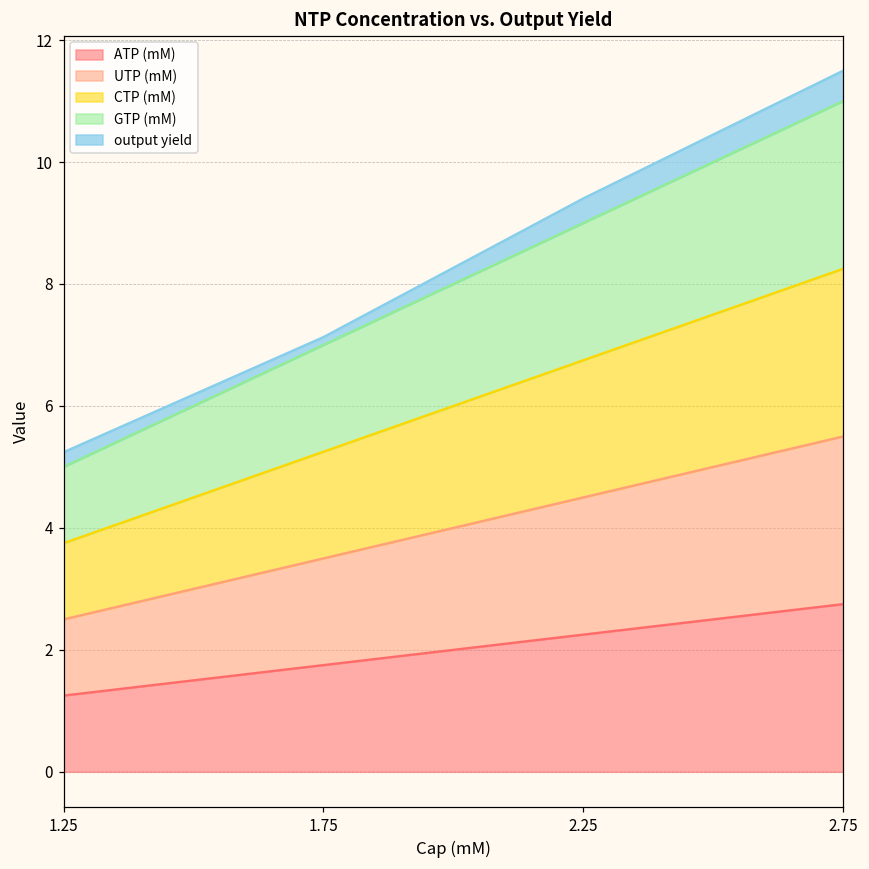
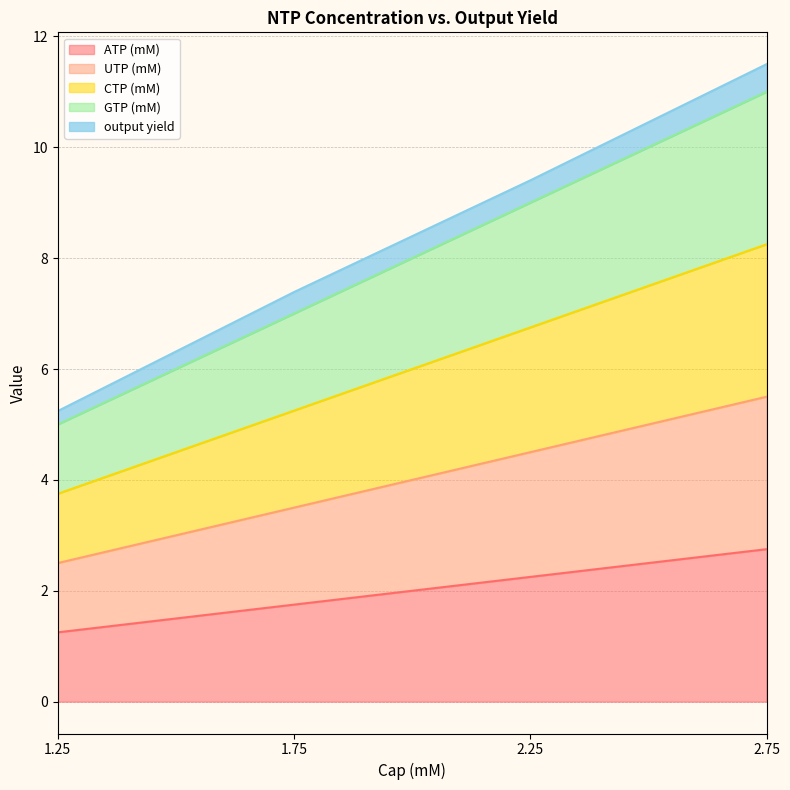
  {
    "CTP (mM)": {
      "1.25": 1.3,
      "1.75": 1.8,
      "2.25": 2.3,
      "2.75": 2.8
    },
    "GTP (mM)": {
      "1.25": 1.3,
      "1.75": 1.8,
      "2.25": 2.3,
      "2.75": 2.8
    },
    "output yield": {
      "1.25": 0.2,
-     "1.75": 0.1,
+     "1.75": 0.4,
      "2.25": 0.4,
      "2.75": 0.5
    }
  }
